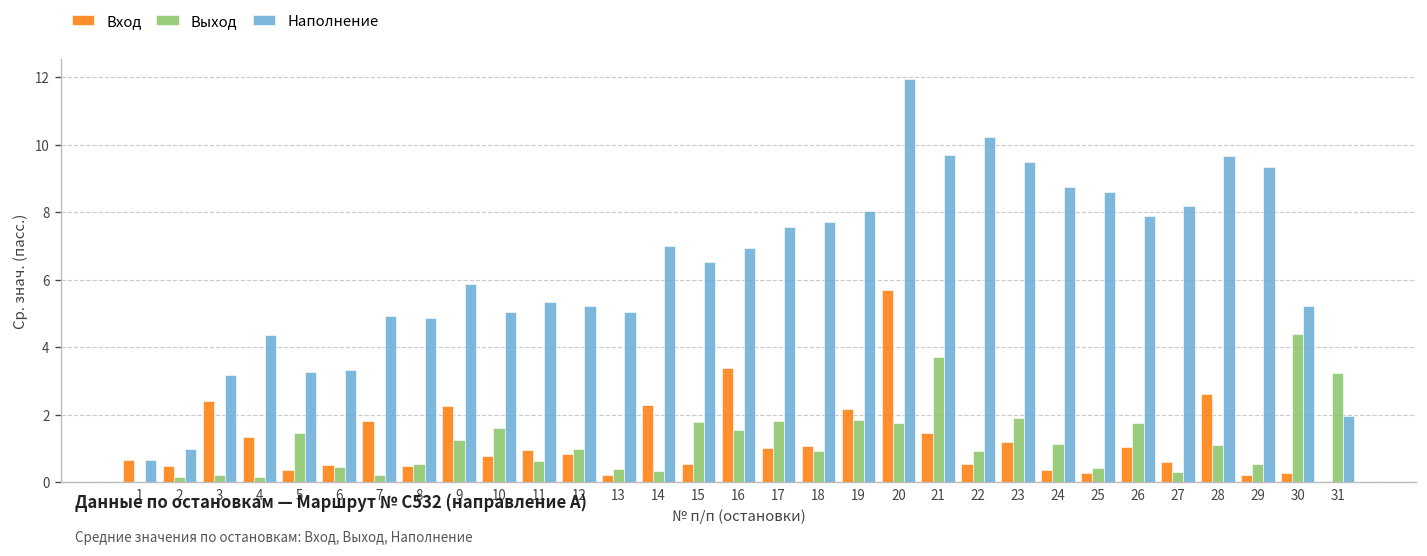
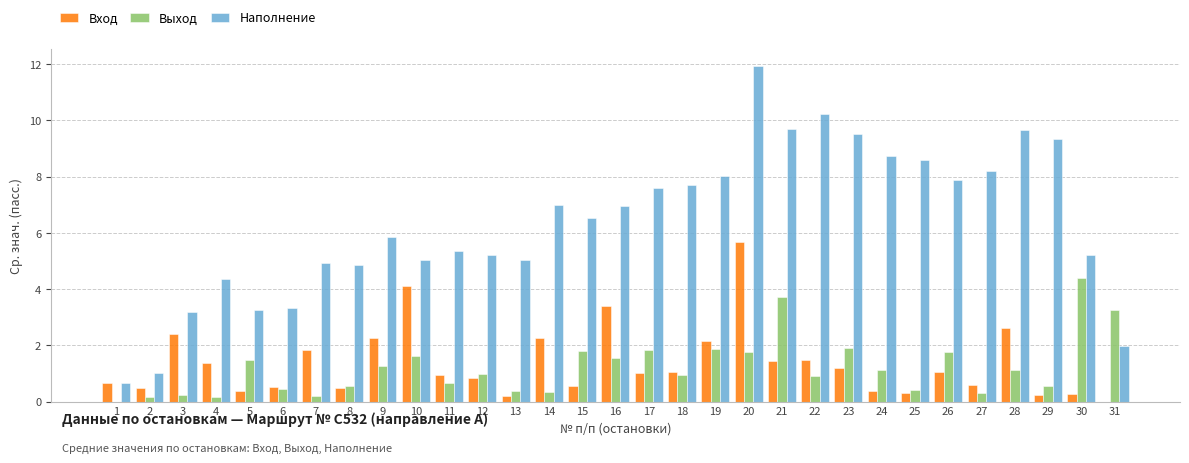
  {
    "Вход": {
      "1": 0.7,
      "2": 0.5,
      "3": 2.4,
      "4": 1.4,
      "5": 0.4,
      "6": 0.5,
      "7": 1.8,
      "8": 0.5,
      "9": 2.3,
-     "10": 0.8,
+     "10": 4.1,
      "11": 0.9,
      "12": 0.8,
      "13": 0.2,
      "14": 2.3,
      "15": 0.5,
      "16": 3.4,
      "17": 1.0,
      "18": 1.1,
      "19": 2.2,
      "20": 5.7,
      "21": 1.4,
-     "22": 0.5,
+     "22": 1.5,
      "23": 1.2,
      "24": 0.4,
      "25": 0.3,
      "26": 1.0,
      "27": 0.6,
      "28": 2.6,
      "29": 0.2,
      "30": 0.3,
      "31": 0.0
    },
    "Выход": {
      "1": 0.0,
      "2": 0.2,
      "3": 0.2,
      "4": 0.2,
      "5": 1.5,
      "6": 0.4,
      "7": 0.2,
      "8": 0.5,
      "9": 1.3,
      "10": 1.6,
      "11": 0.6,
      "12": 1.0,
      "13": 0.4,
      "14": 0.3,
      "15": 1.8,
      "16": 1.5,
      "17": 1.8,
      "18": 0.9,
      "19": 1.9,
      "20": 1.8,
      "21": 3.7,
      "22": 0.9,
      "23": 1.9,
      "24": 1.1,
      "25": 0.4,
      "26": 1.8,
      "27": 0.3,
      "28": 1.1,
      "29": 0.6,
      "30": 4.4,
      "31": 3.3
    },
    "Наполнение": {
      "1": 0.7,
      "2": 1.0,
      "3": 3.2,
      "4": 4.4,
      "5": 3.3,
      "6": 3.3,
      "7": 4.9,
      "8": 4.9,
      "9": 5.9,
      "10": 5.0,
      "11": 5.3,
      "12": 5.2,
      "13": 5.0,
      "14": 7.0,
      "15": 6.5,
      "16": 6.9,
      "17": 7.6,
      "18": 7.7,
      "19": 8.0,
      "20": 11.9,
      "21": 9.7,
      "22": 10.2,
      "23": 9.5,
      "24": 8.7,
      "25": 8.6,
      "26": 7.9,
      "27": 8.2,
      "28": 9.7,
      "29": 9.3,
      "30": 5.2,
      "31": 2.0
    }
  }
